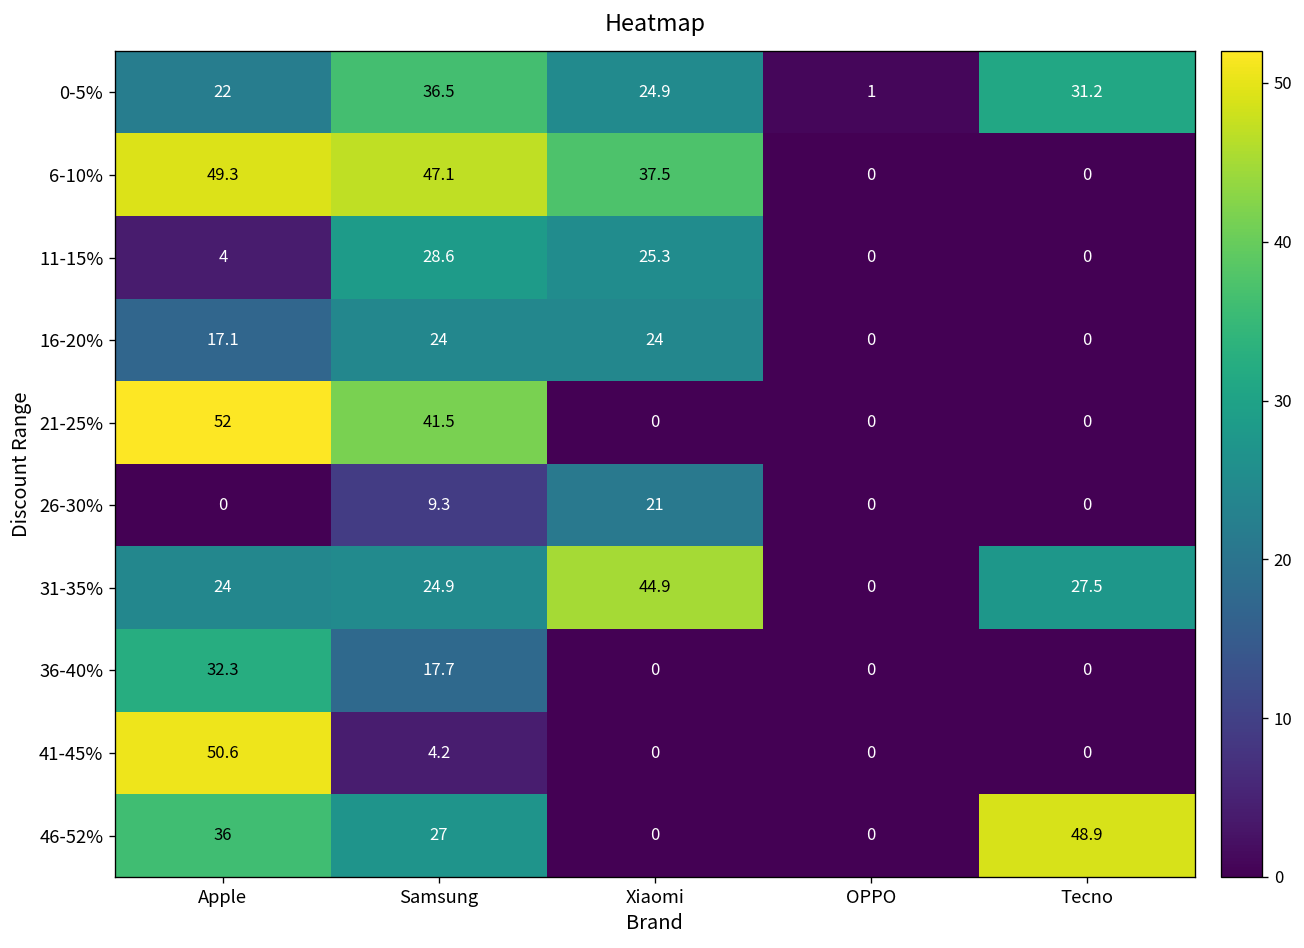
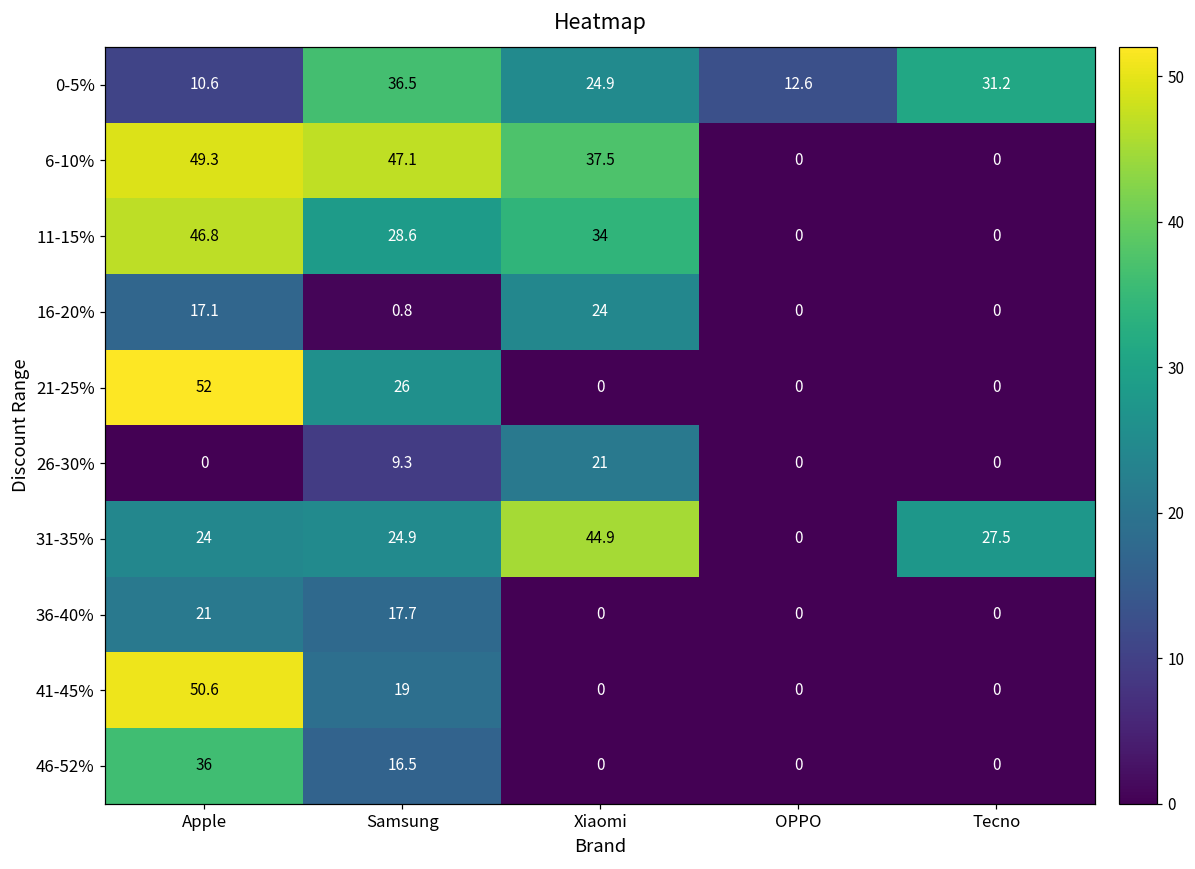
  {
    "0-5%": {
-     "Apple": 22,
+     "Apple": 10.6,
      "Samsung": 36.5,
      "Xiaomi": 24.9,
-     "OPPO": 1,
+     "OPPO": 12.6,
      "Tecno": 31.2
    },
    "6-10%": {
      "Apple": 49.3,
      "Samsung": 47.1,
      "Xiaomi": 37.5,
      "OPPO": 0,
      "Tecno": 0
    },
    "11-15%": {
-     "Apple": 4,
+     "Apple": 46.8,
      "Samsung": 28.6,
-     "Xiaomi": 25.3,
+     "Xiaomi": 34,
      "OPPO": 0,
      "Tecno": 0
    },
    "16-20%": {
      "Apple": 17.1,
-     "Samsung": 24,
+     "Samsung": 0.8,
      "Xiaomi": 24,
      "OPPO": 0,
      "Tecno": 0
    },
    "21-25%": {
      "Apple": 52,
-     "Samsung": 41.5,
+     "Samsung": 26,
      "Xiaomi": 0,
      "OPPO": 0,
      "Tecno": 0
    },
    "26-30%": {
      "Apple": 0,
      "Samsung": 9.3,
      "Xiaomi": 21,
      "OPPO": 0,
      "Tecno": 0
    },
    "31-35%": {
      "Apple": 24,
      "Samsung": 24.9,
      "Xiaomi": 44.9,
      "OPPO": 0,
      "Tecno": 27.5
    },
    "36-40%": {
-     "Apple": 32.3,
+     "Apple": 21,
      "Samsung": 17.7,
      "Xiaomi": 0,
      "OPPO": 0,
      "Tecno": 0
    },
    "41-45%": {
      "Apple": 50.6,
-     "Samsung": 4.2,
+     "Samsung": 19,
      "Xiaomi": 0,
      "OPPO": 0,
      "Tecno": 0
    },
    "46-52%": {
      "Apple": 36,
-     "Samsung": 27,
+     "Samsung": 16.5,
      "Xiaomi": 0,
      "OPPO": 0,
-     "Tecno": 48.9
+     "Tecno": 0
    }
  }
